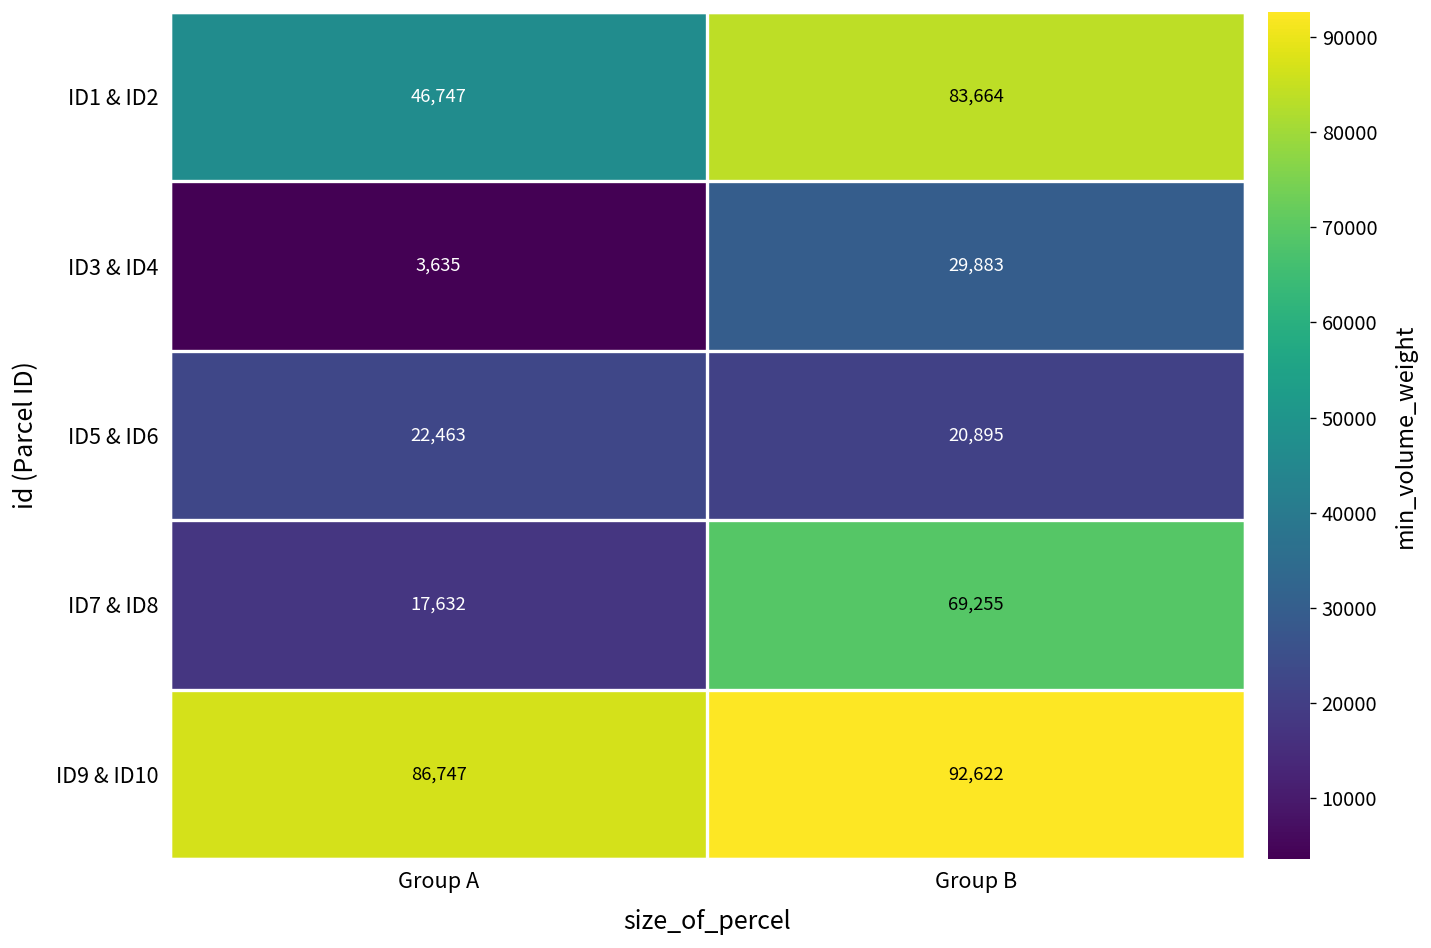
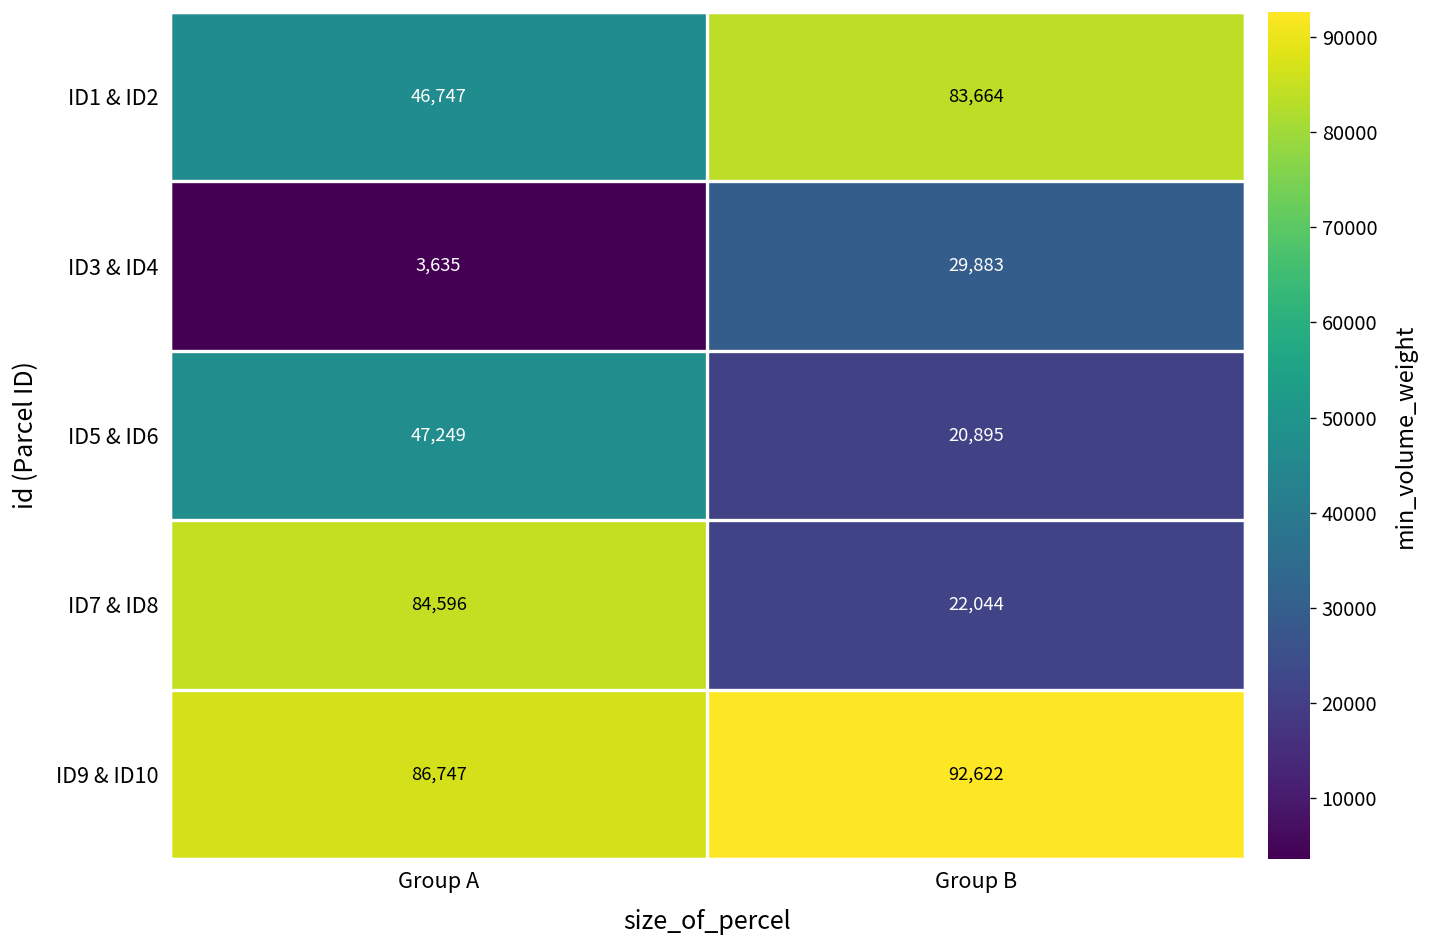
  {
    "ID1 & ID2": {
      "Group A": "46,747",
      "Group B": "83,664"
    },
    "ID3 & ID4": {
      "Group A": "3,635",
      "Group B": "29,883"
    },
    "ID5 & ID6": {
-     "Group A": "22,463",
+     "Group A": "47,249",
      "Group B": "20,895"
    },
    "ID7 & ID8": {
-     "Group A": "17,632",
-     "Group B": "69,255"
+     "Group A": "84,596",
+     "Group B": "22,044"
    },
    "ID9 & ID10": {
      "Group A": "86,747",
      "Group B": "92,622"
    }
  }
